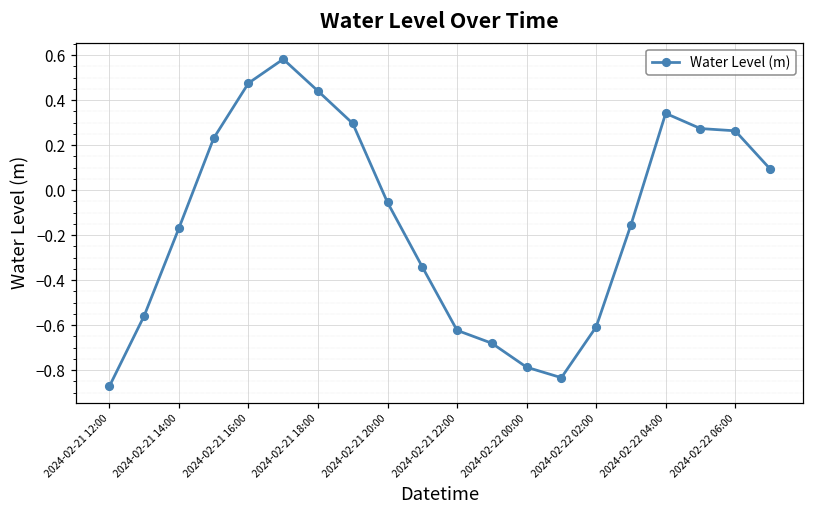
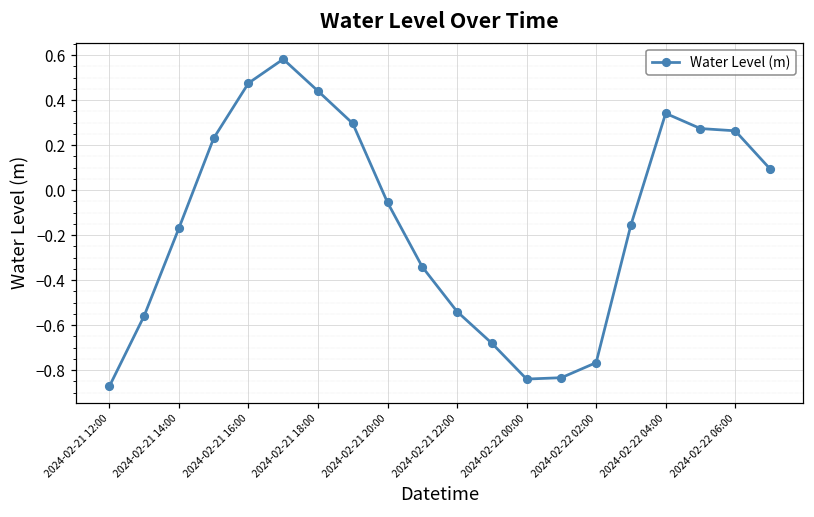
  {
    "2024-02-21 12:00": -0.87,
    "2024-02-21 14:00": -0.17,
    "2024-02-21 16:00": 0.48,
    "2024-02-21 18:00": 0.44,
    "2024-02-21 20:00": -0.05,
-   "2024-02-21 22:00": -0.62,
-   "2024-02-22 00:00": -0.79,
-   "2024-02-22 02:00": -0.61,
+   "2024-02-21 22:00": -0.54,
+   "2024-02-22 00:00": -0.84,
+   "2024-02-22 02:00": -0.77,
    "2024-02-22 04:00": 0.34,
    "2024-02-22 06:00": 0.26
  }
